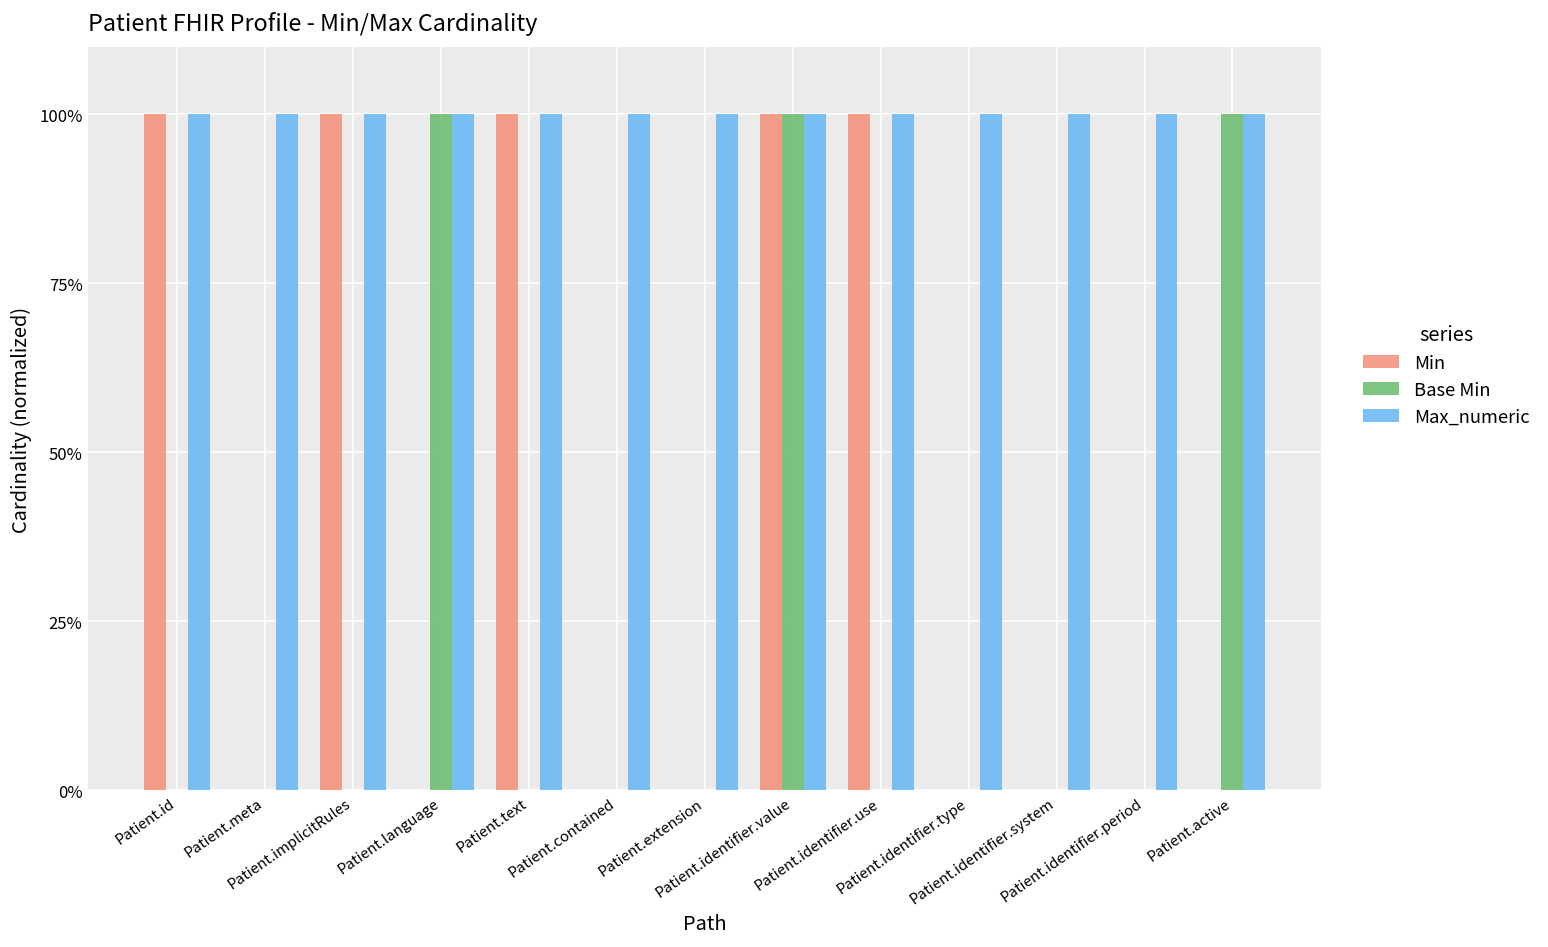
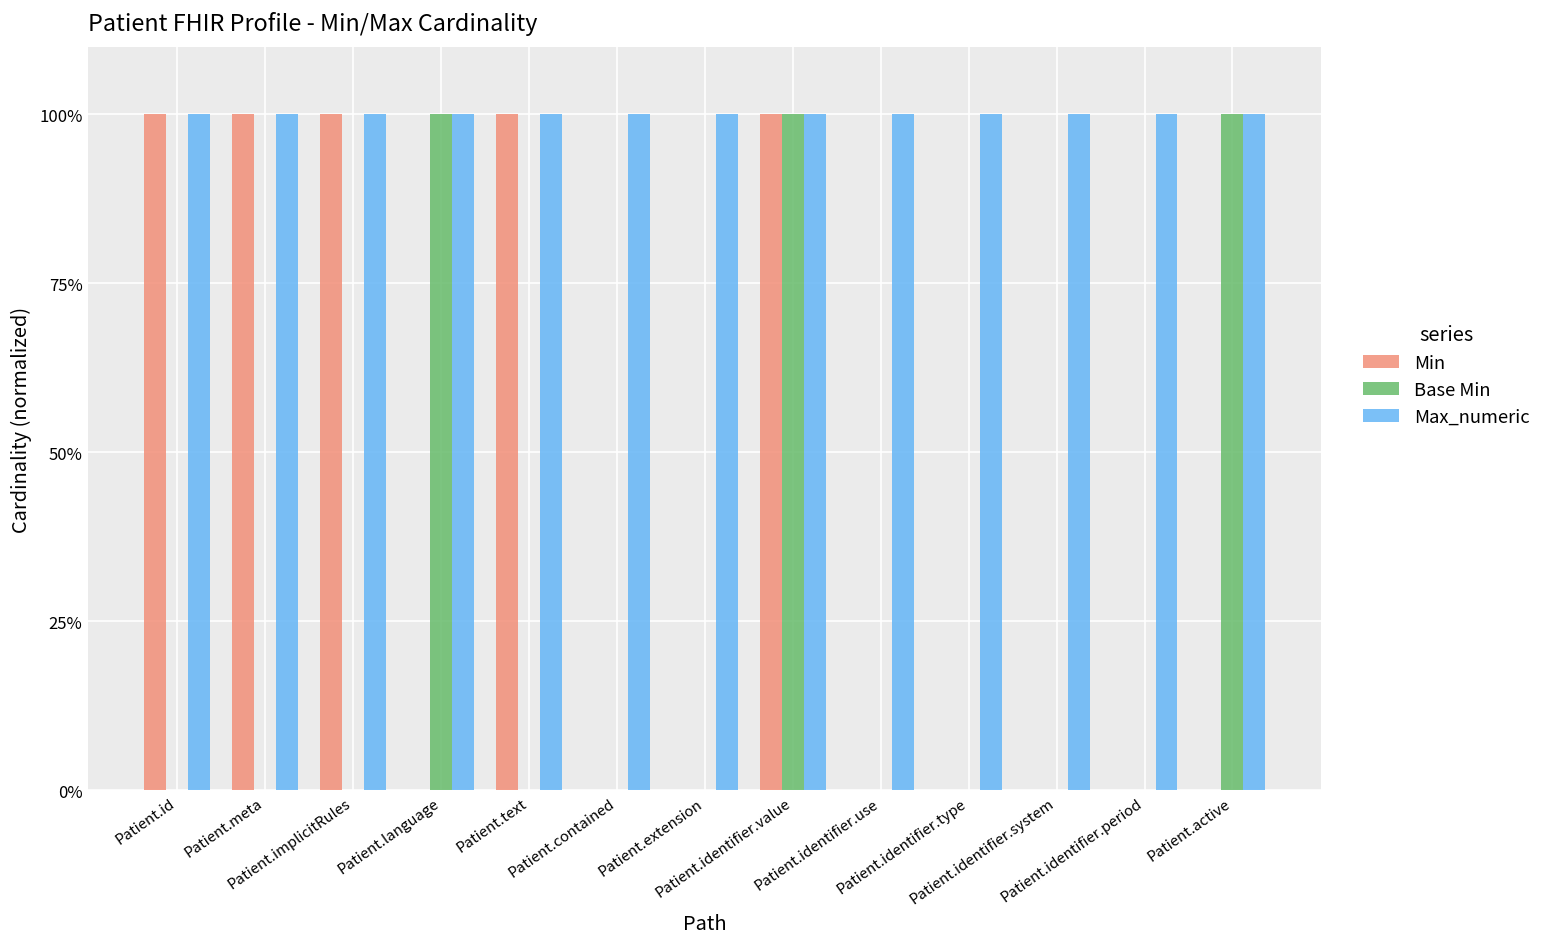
  {
    "Min": {
      "Patient.id": "100%",
-     "Patient.meta": "0%",
+     "Patient.meta": "100%",
      "Patient.implicitRules": "100%",
      "Patient.language": "0%",
      "Patient.text": "100%",
      "Patient.contained": "0%",
      "Patient.extension": "0%",
      "Patient.identifier.value": "100%",
-     "Patient.identifier.use": "100%",
+     "Patient.identifier.use": "0%",
      "Patient.identifier.type": "0%",
      "Patient.identifier.system": "0%",
      "Patient.identifier.period": "0%",
      "Patient.active": "0%"
    },
    "Base Min": {
      "Patient.id": "0%",
      "Patient.meta": "0%",
      "Patient.implicitRules": "0%",
      "Patient.language": "100%",
      "Patient.text": "0%",
      "Patient.contained": "0%",
      "Patient.extension": "0%",
      "Patient.identifier.value": "100%",
      "Patient.identifier.use": "0%",
      "Patient.identifier.type": "0%",
      "Patient.identifier.system": "0%",
      "Patient.identifier.period": "0%",
      "Patient.active": "100%"
    },
    "Max_numeric": {
      "Patient.id": "100%",
      "Patient.meta": "100%",
      "Patient.implicitRules": "100%",
      "Patient.language": "100%",
      "Patient.text": "100%",
      "Patient.contained": "100%",
      "Patient.extension": "100%",
      "Patient.identifier.value": "100%",
      "Patient.identifier.use": "100%",
      "Patient.identifier.type": "100%",
      "Patient.identifier.system": "100%",
      "Patient.identifier.period": "100%",
      "Patient.active": "100%"
    }
  }
